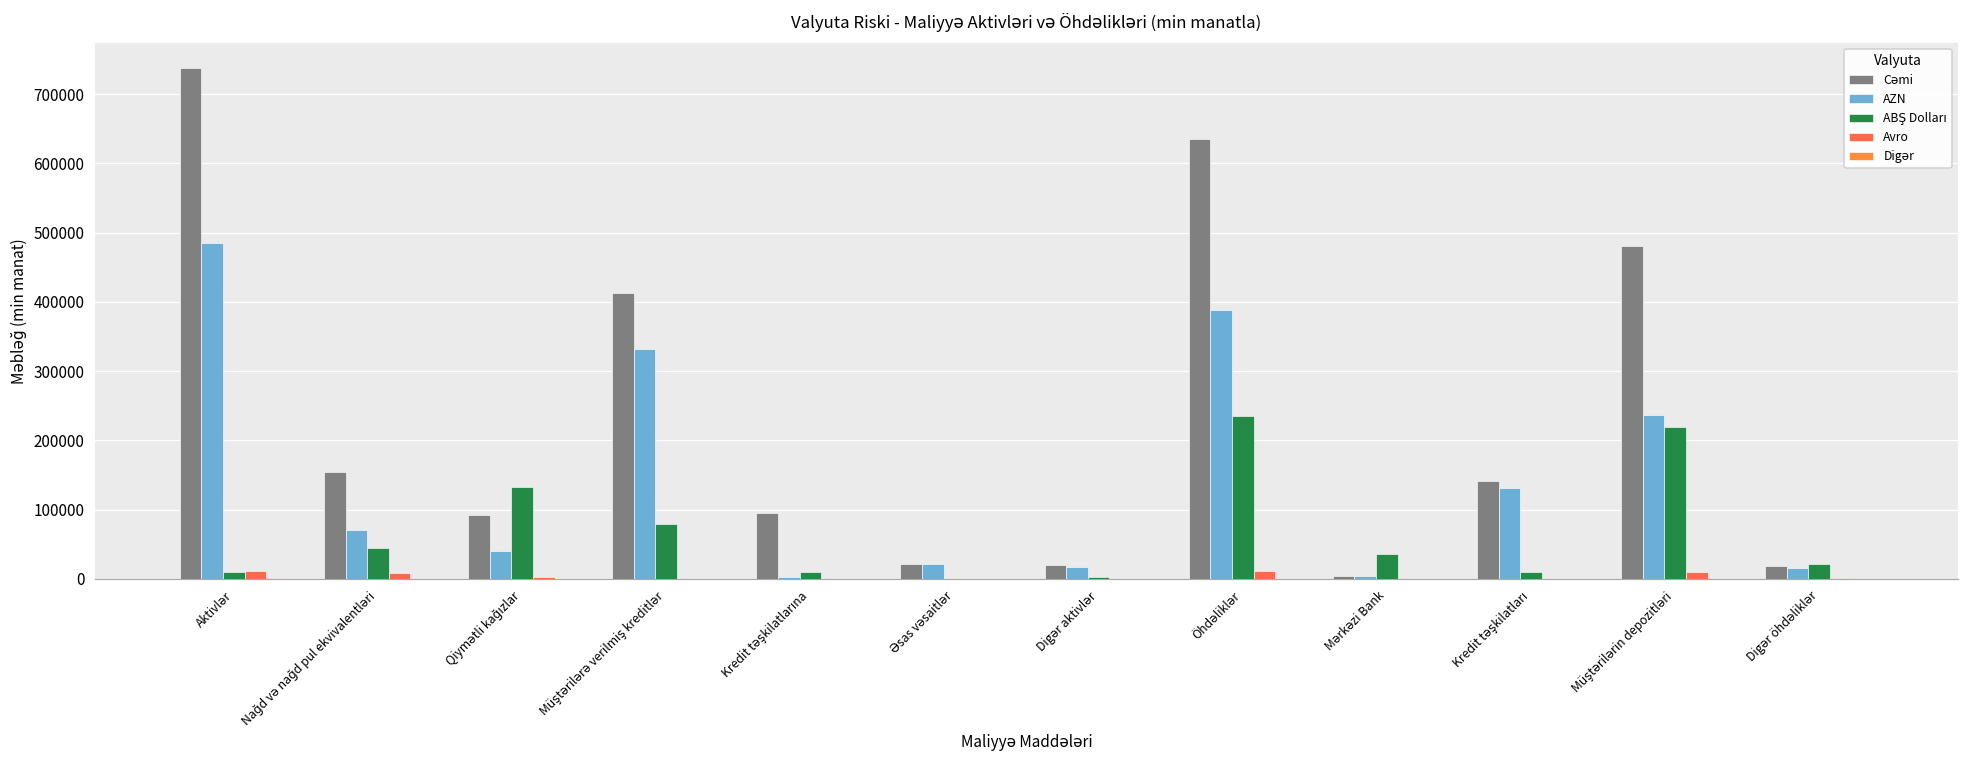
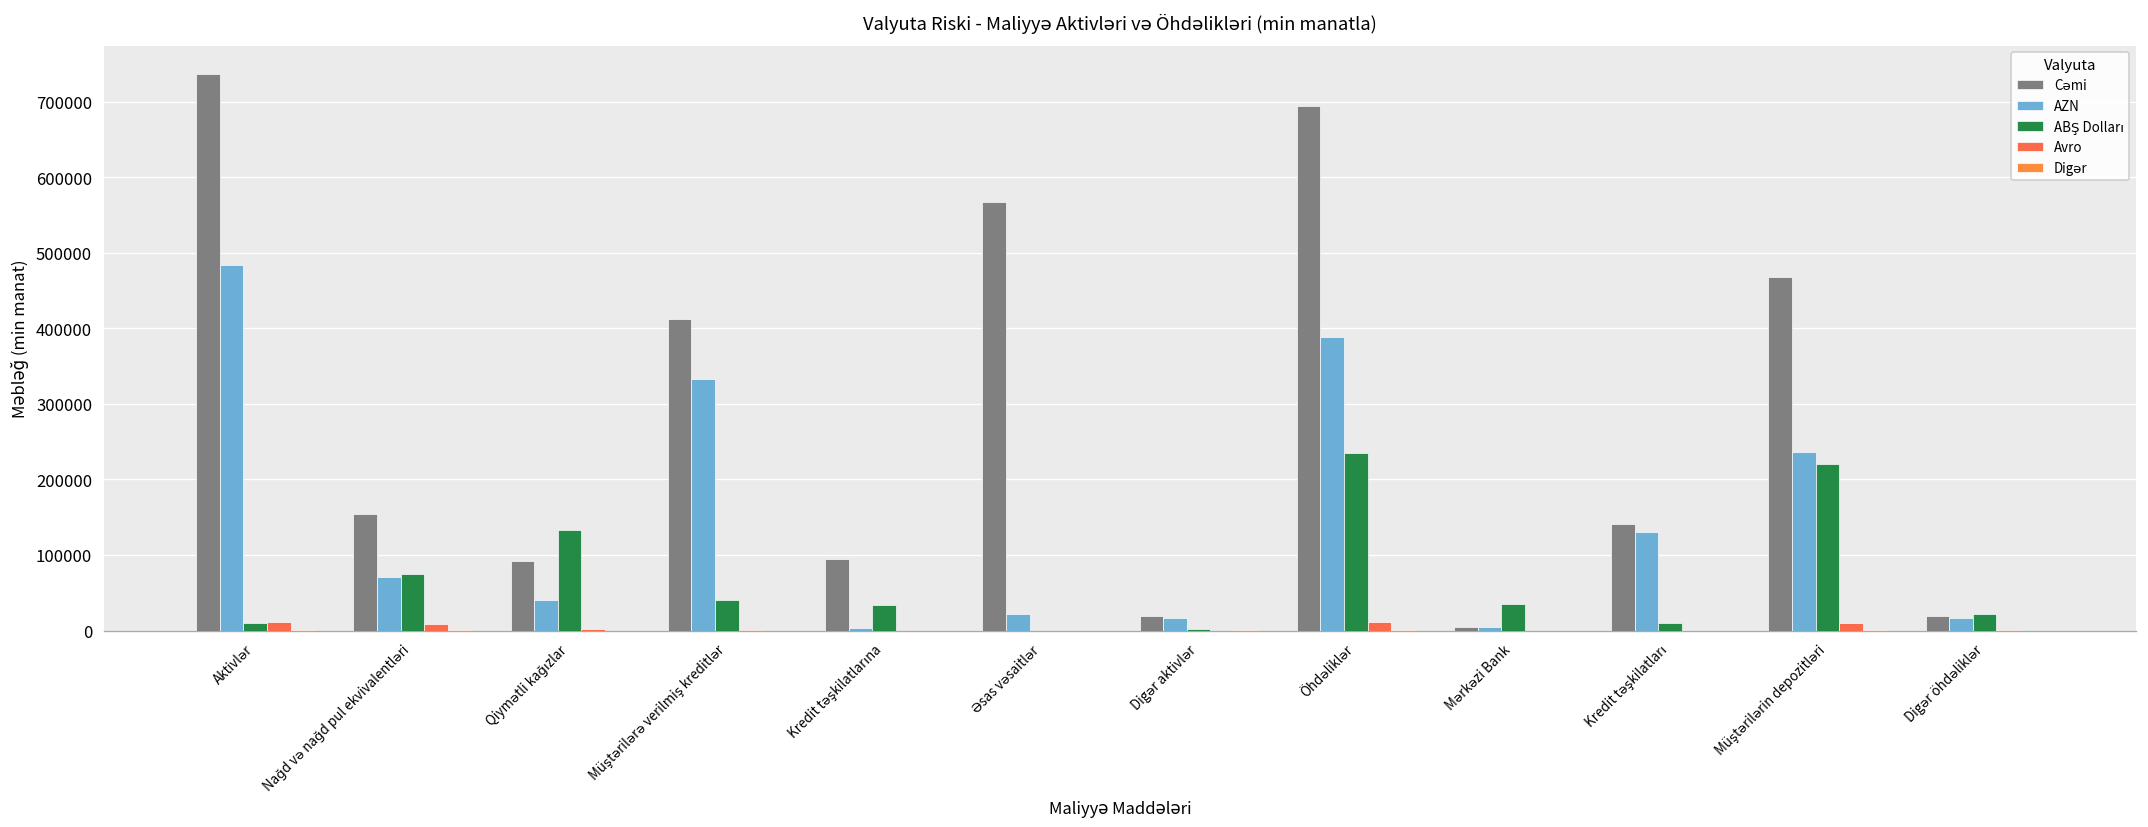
  {
    "Cəmi": {
      "Aktivlər": 740000,
      "Nağd və nağd pul ekvivalentləri": 150000,
      "Qiymətli kağızlar": 90000,
      "Müştərilərə verilmiş kreditlər": 410000,
      "Kredit təşkilatlarına": 90000,
-     "Əsas vəsaitlər": 20000,
+     "Əsas vəsaitlər": 570000,
      "Digər aktivlər": 20000,
-     "Öhdəliklər": 630000,
+     "Öhdəliklər": 690000,
      "Mərkəzi Bank": 0,
      "Kredit təşkilatları": 140000,
-     "Müştərilərin depozitləri": 480000,
+     "Müştərilərin depozitləri": 470000,
      "Digər öhdəliklər": 20000
    },
    "AZN": {
      "Aktivlər": 480000,
      "Nağd və nağd pul ekvivalentləri": 70000,
      "Qiymətli kağızlar": 40000,
      "Müştərilərə verilmiş kreditlər": 330000,
      "Əsas vəsaitlər": 20000,
      "Digər aktivlər": 20000,
      "Öhdəliklər": 390000,
      "Mərkəzi Bank": 0,
      "Kredit təşkilatları": 130000,
      "Müştərilərin depozitləri": 240000,
      "Digər öhdəliklər": 20000
    },
    "ABŞ Dolları": {
      "Aktivlər": 10000,
-     "Nağd və nağd pul ekvivalentləri": 40000,
+     "Nağd və nağd pul ekvivalentləri": 80000,
      "Qiymətli kağızlar": 130000,
-     "Müştərilərə verilmiş kreditlər": 80000,
-     "Kredit təşkilatlarına": 10000,
+     "Müştərilərə verilmiş kreditlər": 40000,
+     "Kredit təşkilatlarına": 30000,
      "Əsas vəsaitlər": 0,
      "Öhdəliklər": 240000,
      "Mərkəzi Bank": 40000,
      "Kredit təşkilatları": 10000,
      "Müştərilərin depozitləri": 220000,
      "Digər öhdəliklər": 20000
    }
  }
